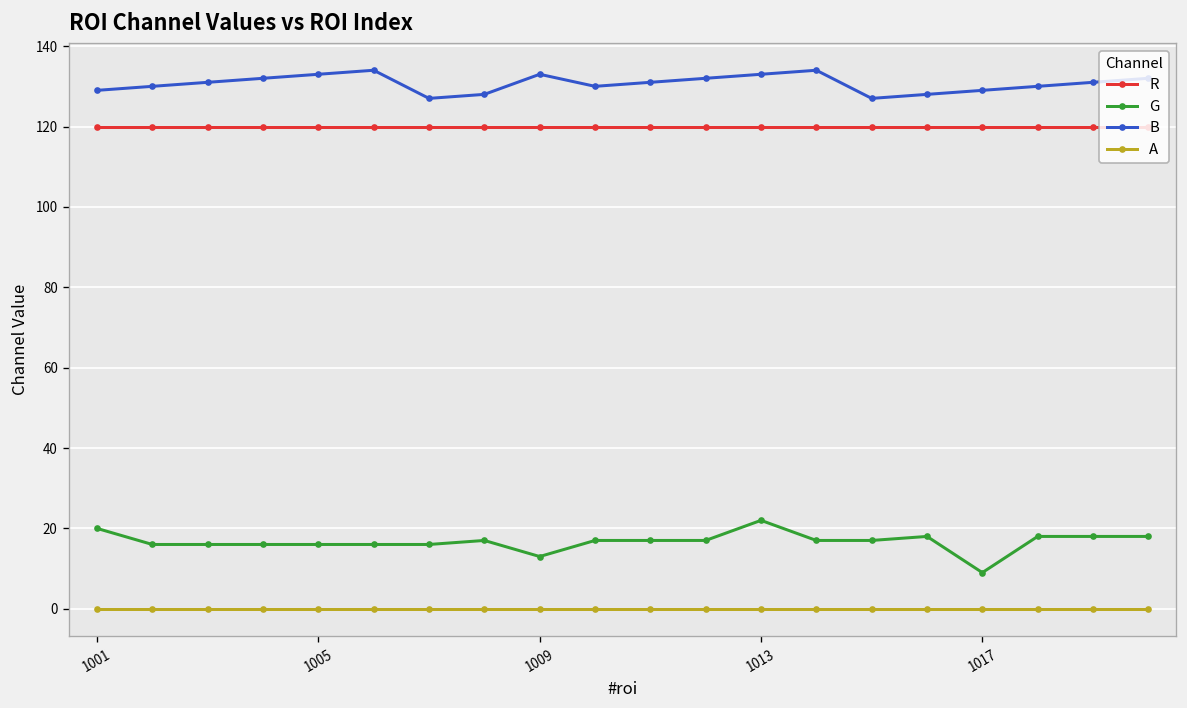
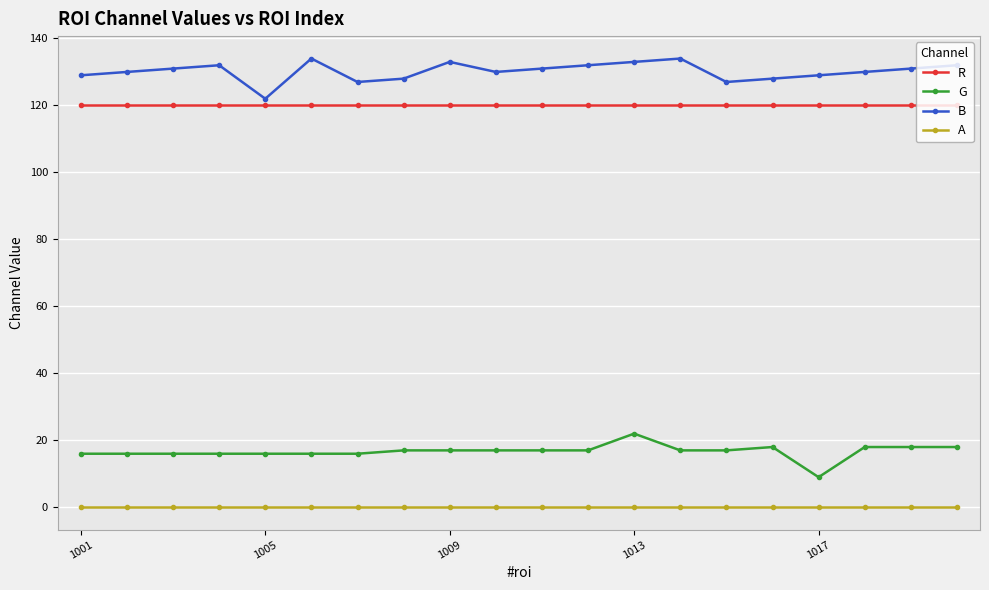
  {
    "R": {
      "1001": 120,
      "1005": 120,
      "1009": 120,
      "1013": 120,
      "1017": 120
    },
    "G": {
-     "1001": 20,
+     "1001": 16,
      "1005": 16,
-     "1009": 13,
+     "1009": 17,
      "1013": 22,
      "1017": 9
    },
    "B": {
      "1001": 129,
-     "1005": 133,
+     "1005": 122,
      "1009": 133,
      "1013": 133,
      "1017": 129
    },
    "A": {
      "1001": 0,
      "1005": 0,
      "1009": 0,
      "1013": 0,
      "1017": 0
    }
  }
